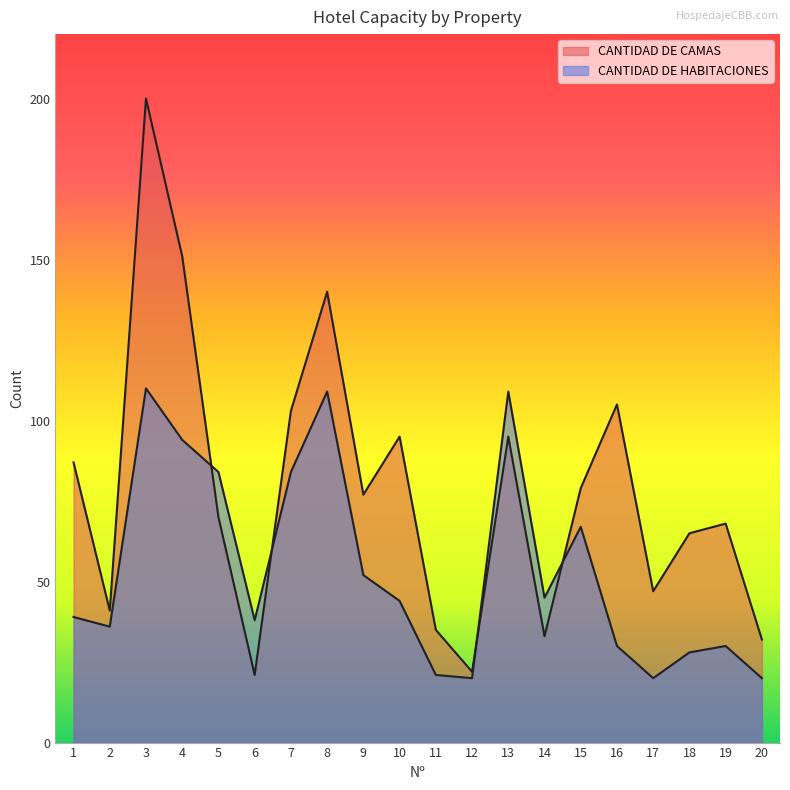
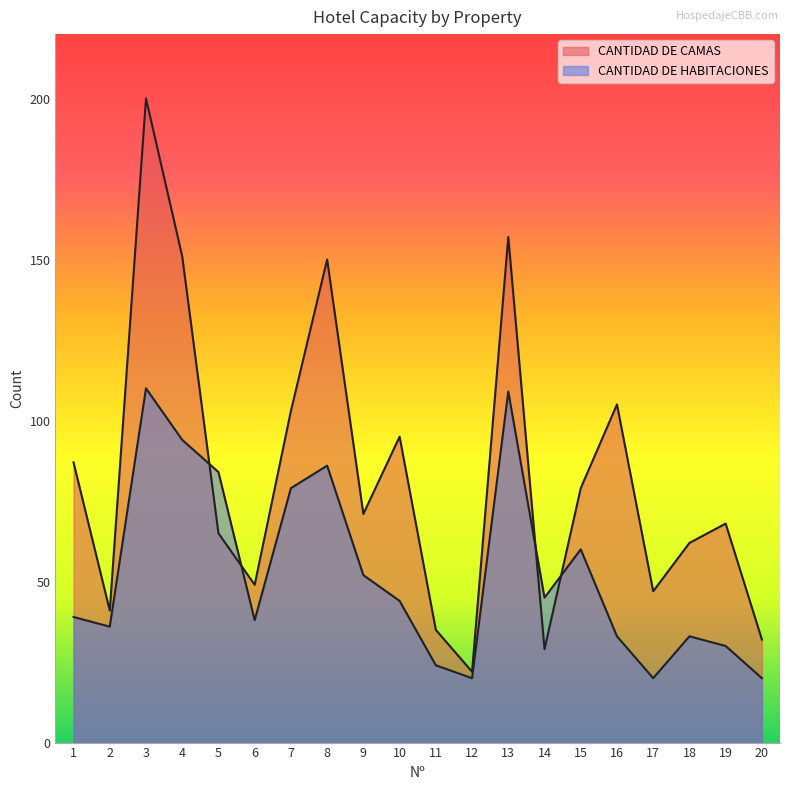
  {
    "CANTIDAD DE CAMAS": {
      "1": 87,
      "2": 41,
      "3": 200,
      "4": 151,
-     "5": 70,
-     "6": 21,
+     "5": 65,
+     "6": 49,
      "7": 103,
-     "8": 140,
-     "9": 77,
+     "8": 150,
+     "9": 71,
      "10": 95,
      "11": 35,
      "12": 22,
-     "13": 95,
-     "14": 33,
+     "13": 157,
+     "14": 29,
      "15": 79,
      "16": 105,
      "17": 47,
-     "18": 65,
+     "18": 62,
      "19": 68,
      "20": 32
    },
    "CANTIDAD DE HABITACIONES": {
      "1": 39,
      "2": 36,
      "3": 110,
      "4": 94,
      "5": 84,
      "6": 38,
-     "7": 84,
-     "8": 109,
+     "7": 79,
+     "8": 86,
      "9": 52,
      "10": 44,
-     "11": 21,
+     "11": 24,
      "12": 20,
      "13": 109,
      "14": 45,
-     "15": 67,
-     "16": 30,
+     "15": 60,
+     "16": 33,
      "17": 20,
-     "18": 28,
+     "18": 33,
      "19": 30,
      "20": 20
    }
  }
